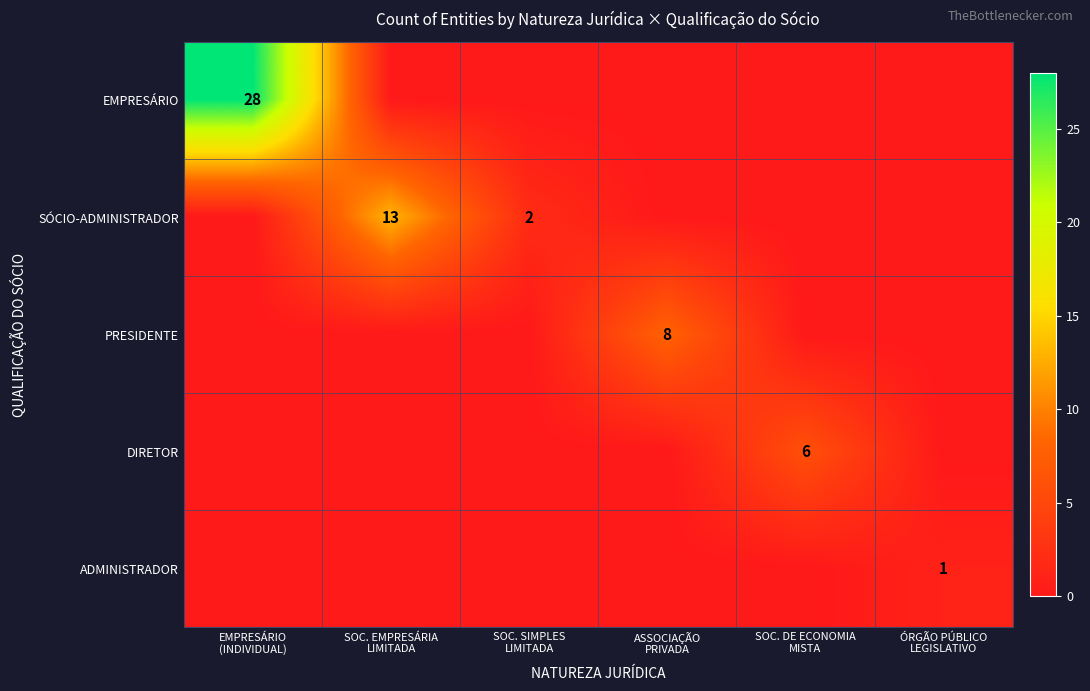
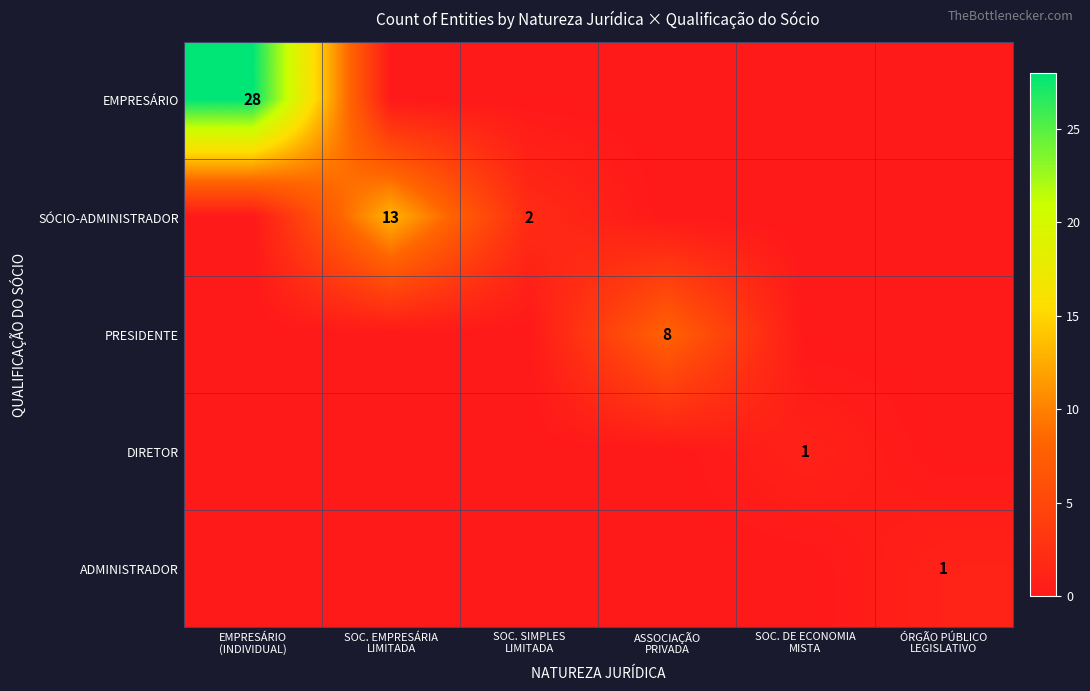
  {
    "EMPRESÁRIO": {
      "EMPRESÁRIO (INDIVIDUAL)": 28
    },
    "SÓCIO-ADMINISTRADOR": {
      "SOC. EMPRESÁRIA LIMITADA": 13,
      "SOC. SIMPLES LIMITADA": 2
    },
    "PRESIDENTE": {
      "ASSOCIAÇÃO PRIVADA": 8
    },
    "DIRETOR": {
-     "SOC. DE ECONOMIA MISTA": 6
+     "SOC. DE ECONOMIA MISTA": 1
    },
    "ADMINISTRADOR": {
      "ÓRGÃO PÚBLICO LEGISLATIVO": 1
    }
  }
